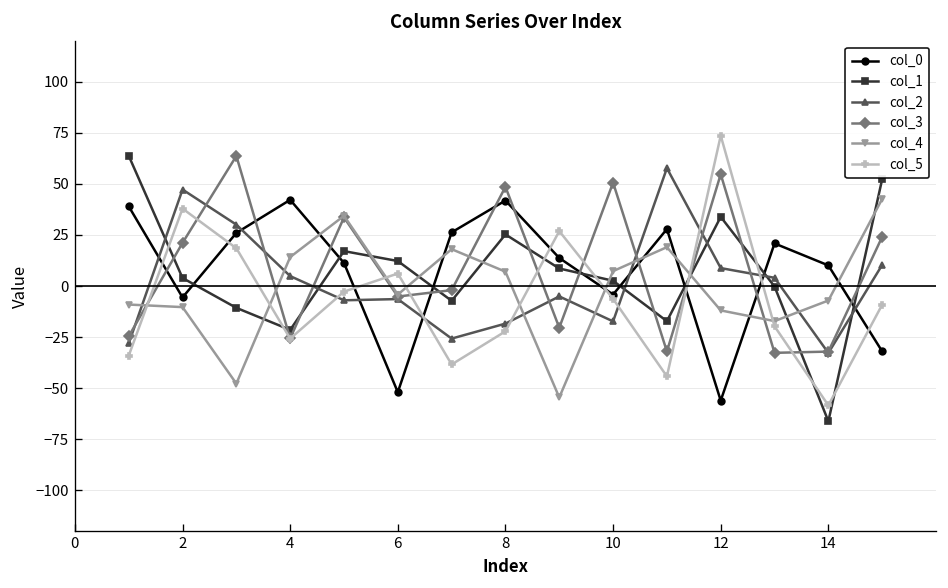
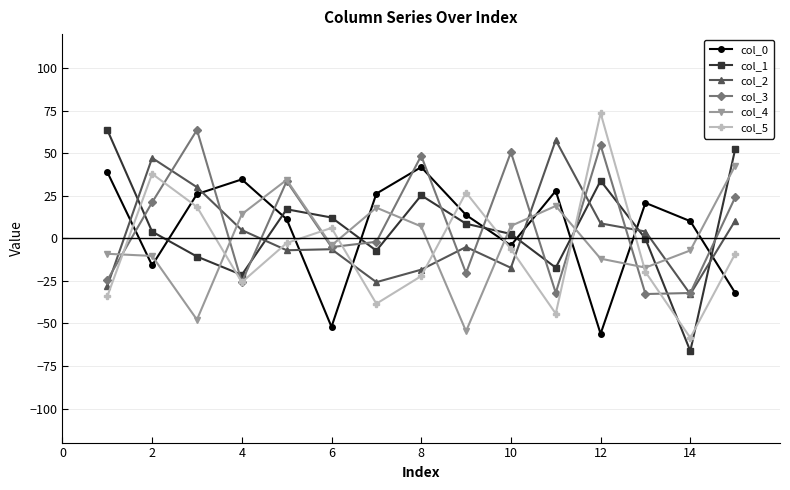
  {
    "col_0": {
-     "2": -6,
-     "4": 42,
+     "2": -16,
+     "4": 35,
      "6": -52,
      "8": 42,
      "10": -4,
      "12": -56,
      "14": 10
    }
  }
